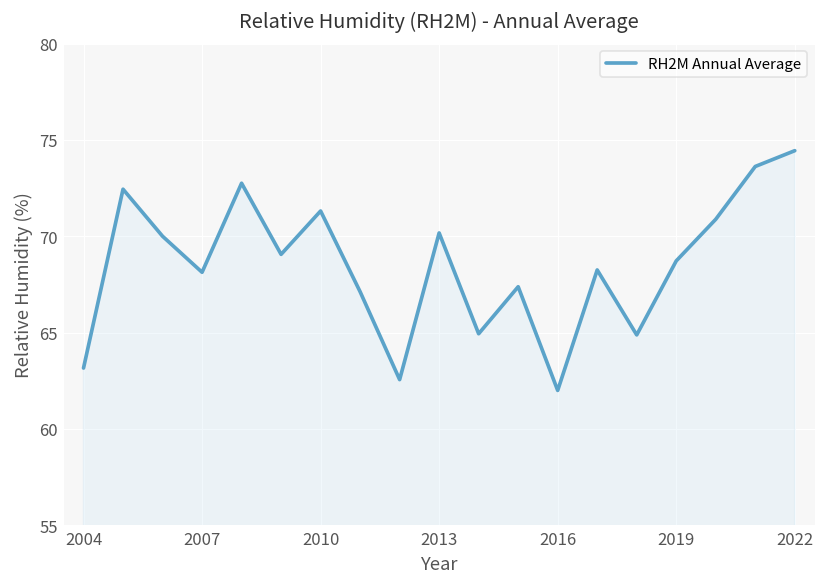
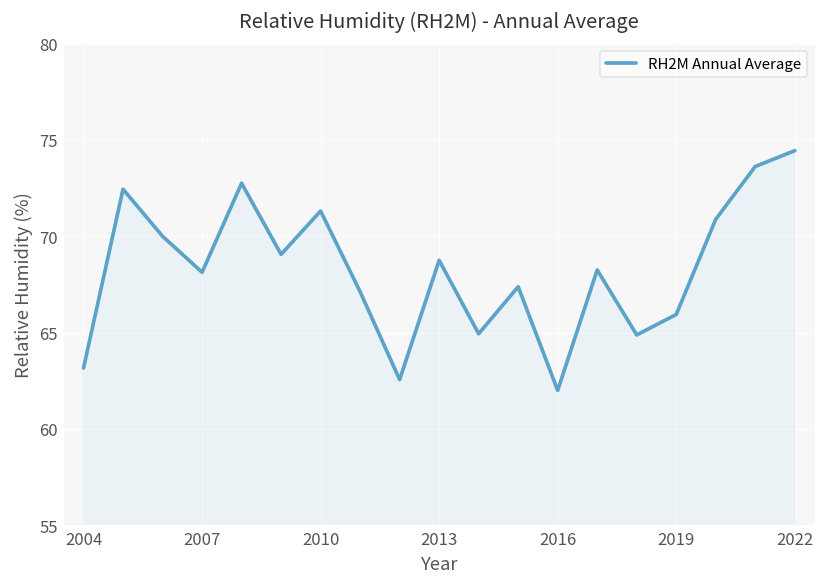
  {
    "2004": 63.2,
    "2007": 68.1,
    "2010": 71.3,
-   "2013": 70.2,
+   "2013": 68.8,
    "2016": 62.0,
-   "2019": 68.7,
+   "2019": 65.9,
    "2022": 74.4
  }
